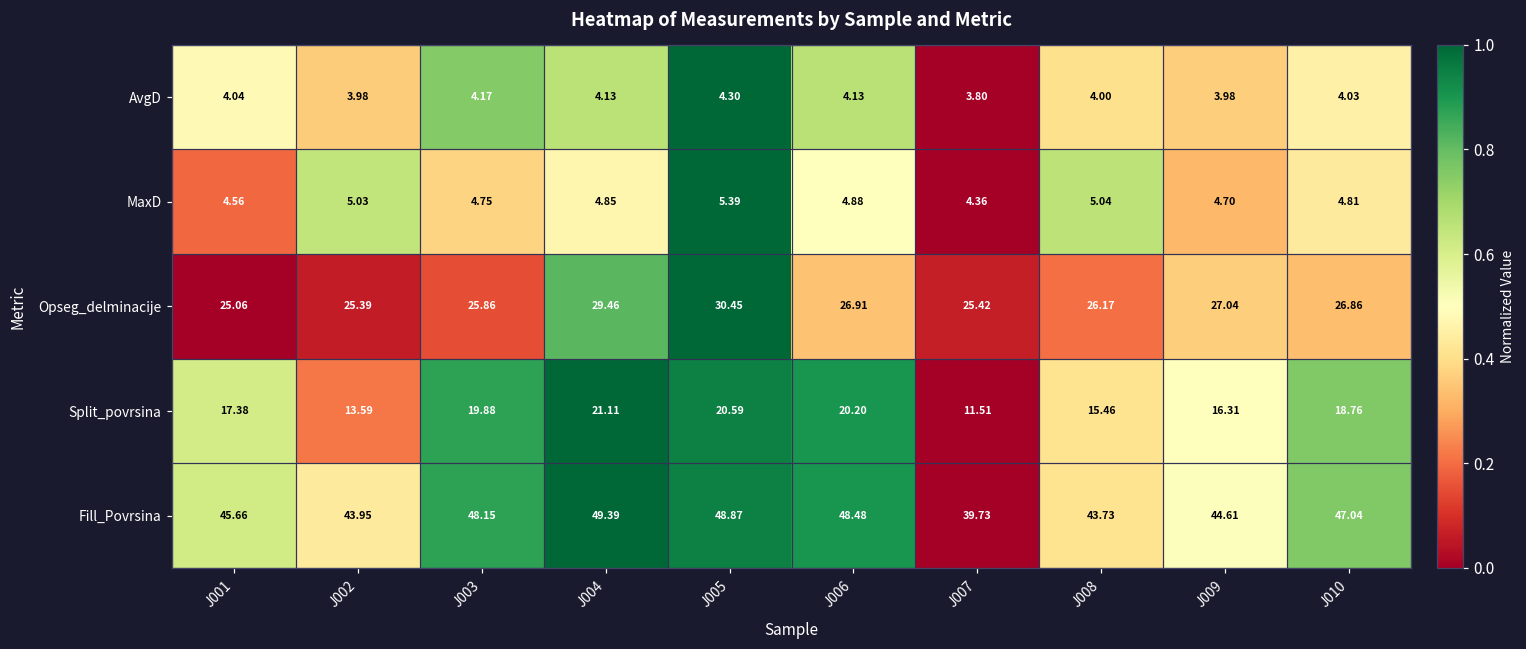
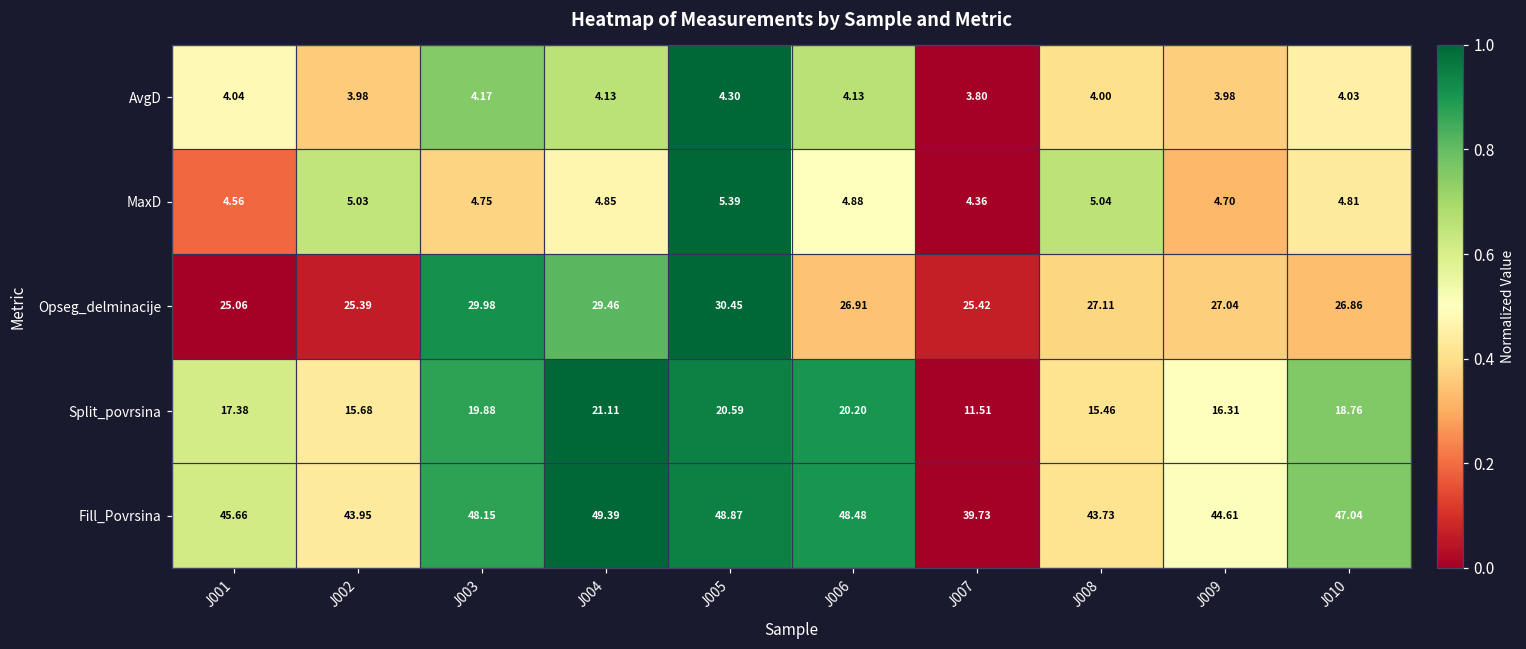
  {
    "AvgD": {
      "J001": 4.04,
      "J002": 3.98,
      "J003": 4.17,
      "J004": 4.13,
      "J005": 4.30,
      "J006": 4.13,
      "J007": 3.80,
      "J008": 4.00,
      "J009": 3.98,
      "J010": 4.03
    },
    "MaxD": {
      "J001": 4.56,
      "J002": 5.03,
      "J003": 4.75,
      "J004": 4.85,
      "J005": 5.39,
      "J006": 4.88,
      "J007": 4.36,
      "J008": 5.04,
      "J009": 4.70,
      "J010": 4.81
    },
    "Opseg_delminacije": {
      "J001": 25.06,
      "J002": 25.39,
-     "J003": 25.86,
+     "J003": 29.98,
      "J004": 29.46,
      "J005": 30.45,
      "J006": 26.91,
      "J007": 25.42,
-     "J008": 26.17,
+     "J008": 27.11,
      "J009": 27.04,
      "J010": 26.86
    },
    "Split_povrsina": {
      "J001": 17.38,
-     "J002": 13.59,
+     "J002": 15.68,
      "J003": 19.88,
      "J004": 21.11,
      "J005": 20.59,
      "J006": 20.20,
      "J007": 11.51,
      "J008": 15.46,
      "J009": 16.31,
      "J010": 18.76
    },
    "Fill_Povrsina": {
      "J001": 45.66,
      "J002": 43.95,
      "J003": 48.15,
      "J004": 49.39,
      "J005": 48.87,
      "J006": 48.48,
      "J007": 39.73,
      "J008": 43.73,
      "J009": 44.61,
      "J010": 47.04
    }
  }
